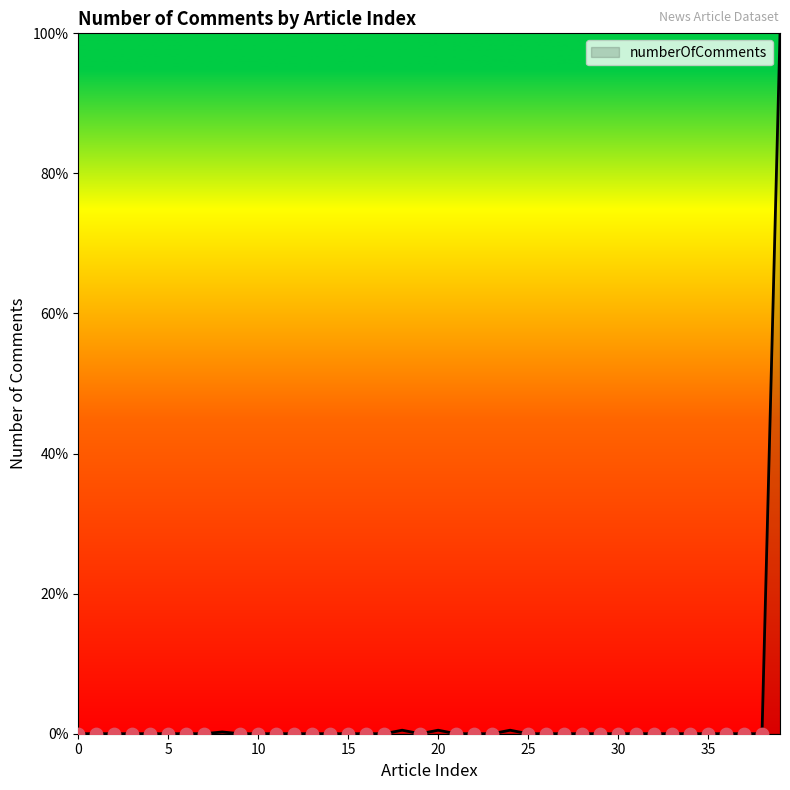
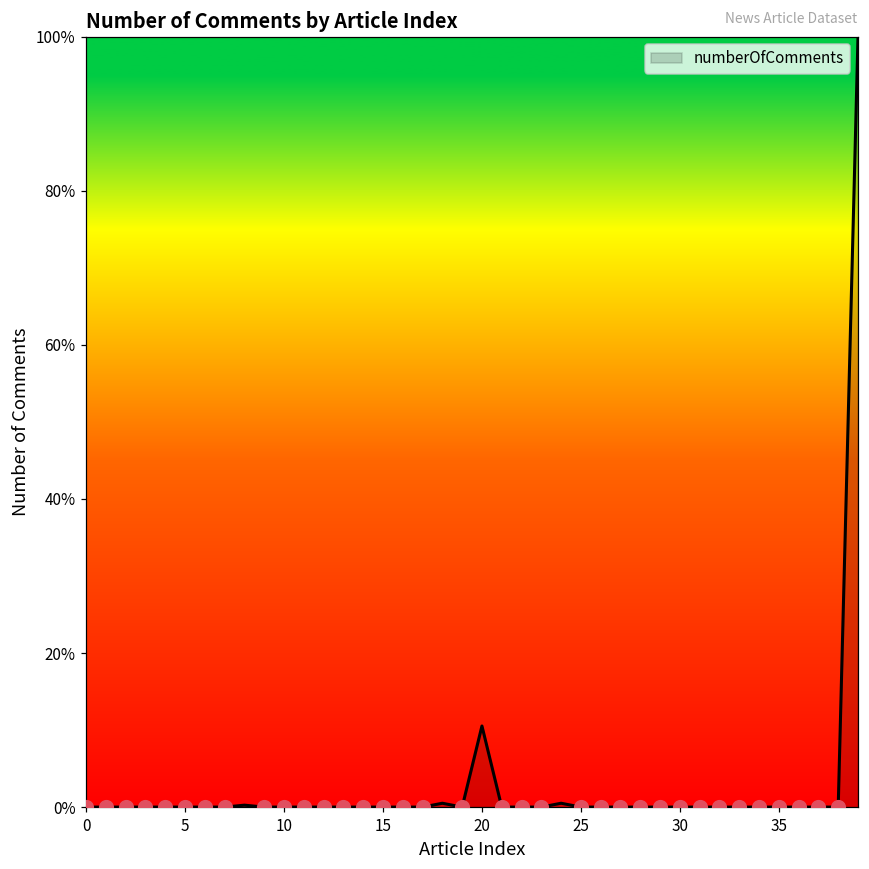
  {
    "numberOfComments": {
-     "20": "1%"
+     "20": "11%"
    }
  }
